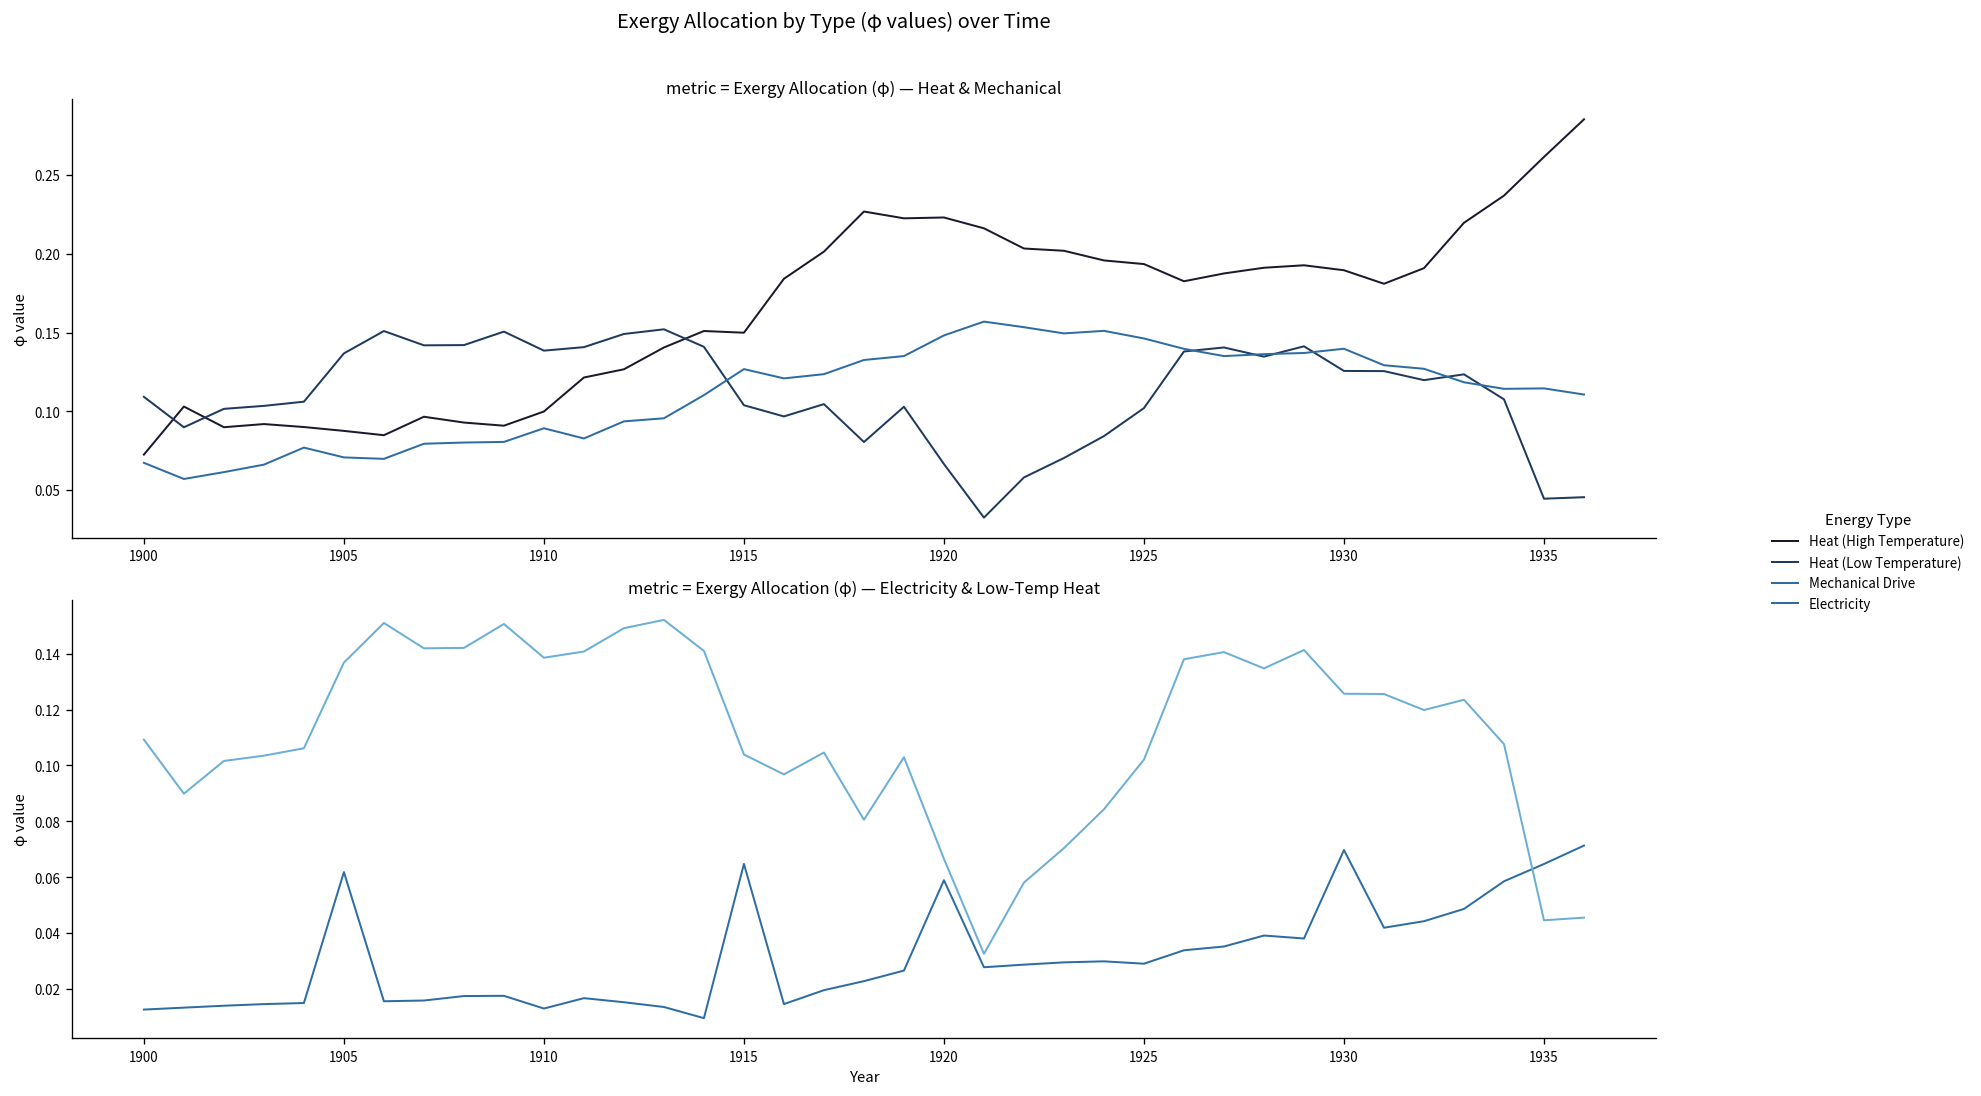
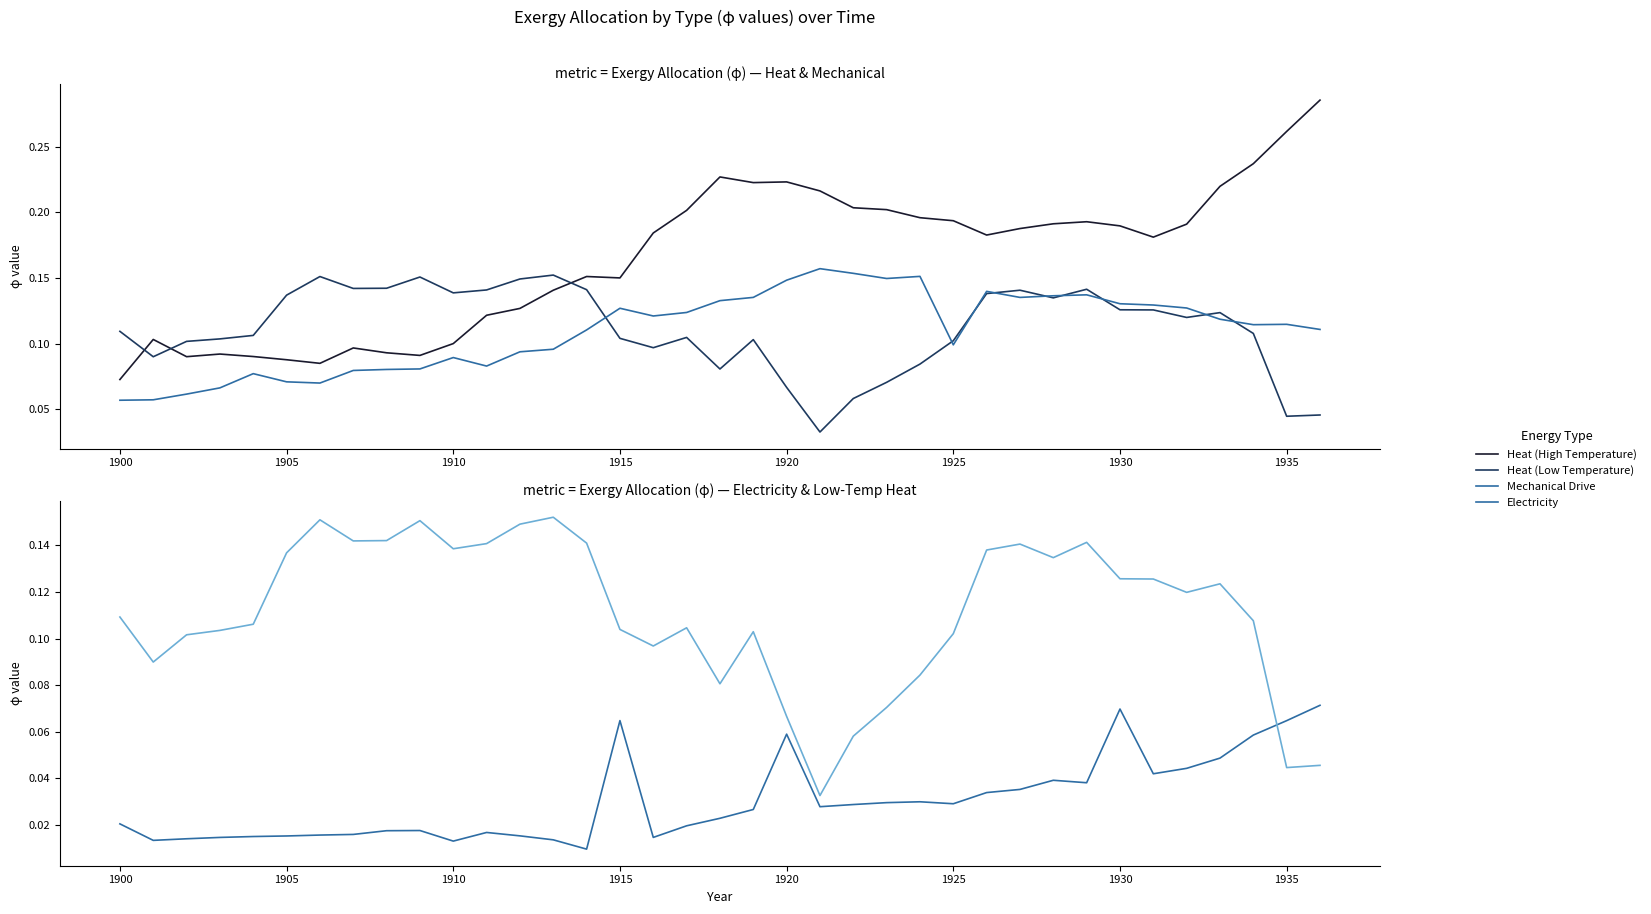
  {
    "metric = Exergy Allocation (φ) — Heat & Mechanical": {
      "Mechanical Drive": {
-       "1900": 0.067,
+       "1900": 0.057,
        "1905": 0.071,
        "1910": 0.089,
        "1915": 0.127,
        "1920": 0.148,
-       "1925": 0.146,
-       "1930": 0.140,
+       "1925": 0.099,
+       "1930": 0.130,
        "1935": 0.115
      }
    },
    "metric = Exergy Allocation (φ) — Electricity & Low-Temp Heat": {
      "Electricity": {
-       "1900": 0.013,
-       "1905": 0.062,
+       "1900": 0.020,
+       "1905": 0.015,
        "1910": 0.013,
        "1915": 0.065,
        "1920": 0.059,
        "1925": 0.029,
        "1930": 0.070,
        "1935": 0.065
      }
    }
  }
